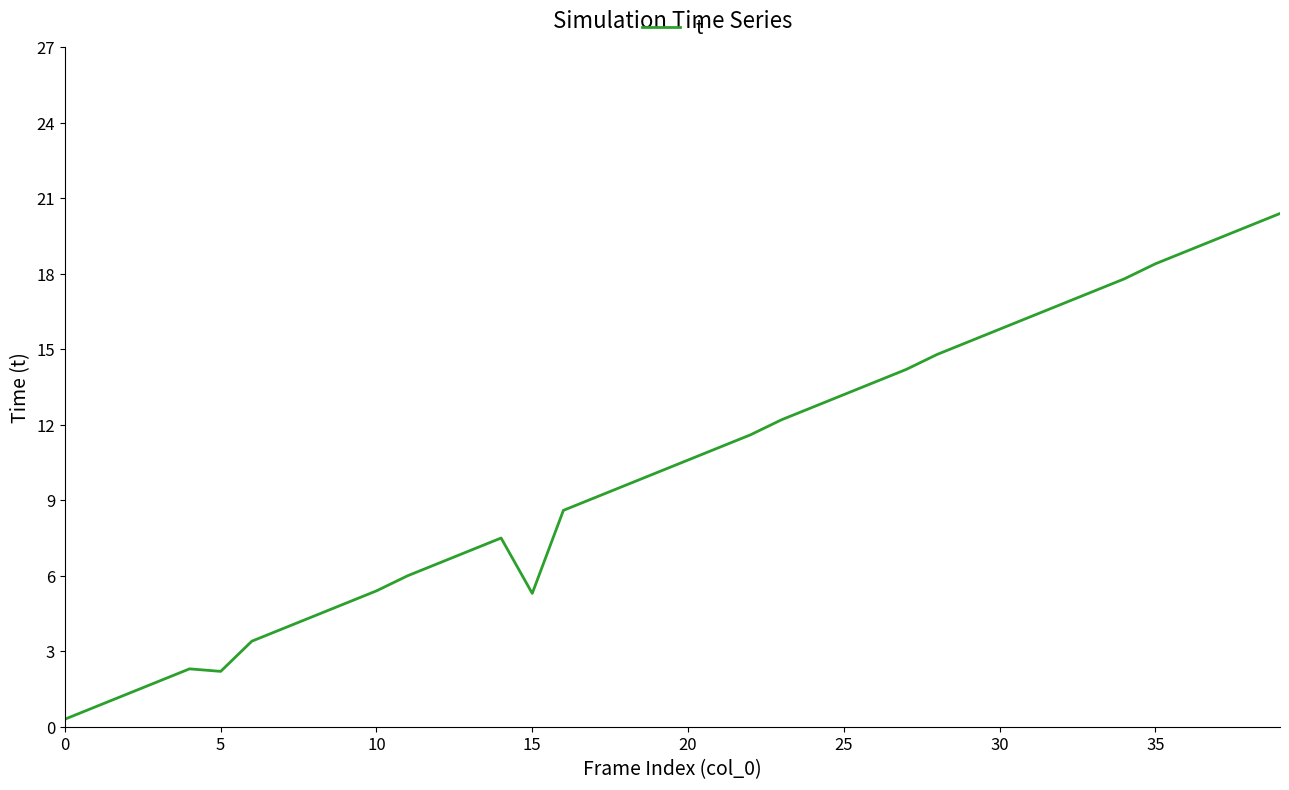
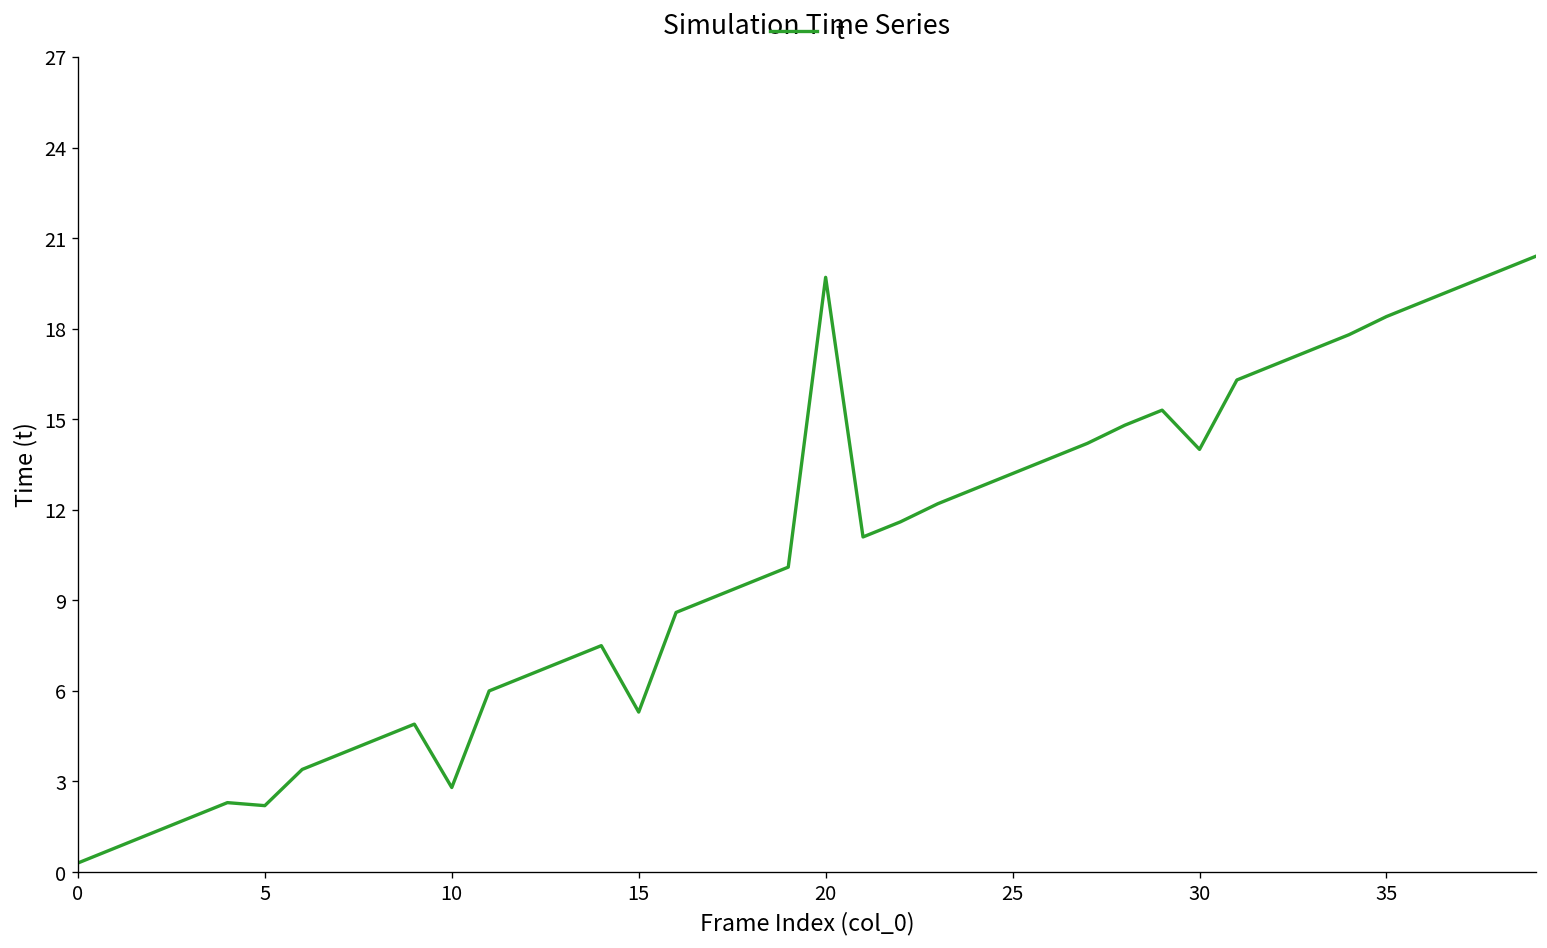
  {
    "0": 0.3,
    "5": 2.2,
-   "10": 5.4,
+   "10": 2.8,
    "15": 5.3,
-   "20": 10.6,
+   "20": 19.7,
    "25": 13.2,
-   "30": 15.8,
+   "30": 14.0,
    "35": 18.4
  }
